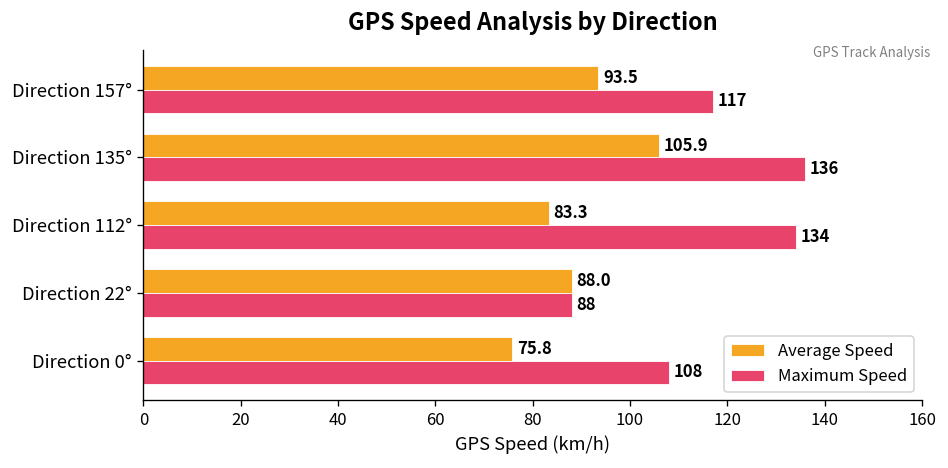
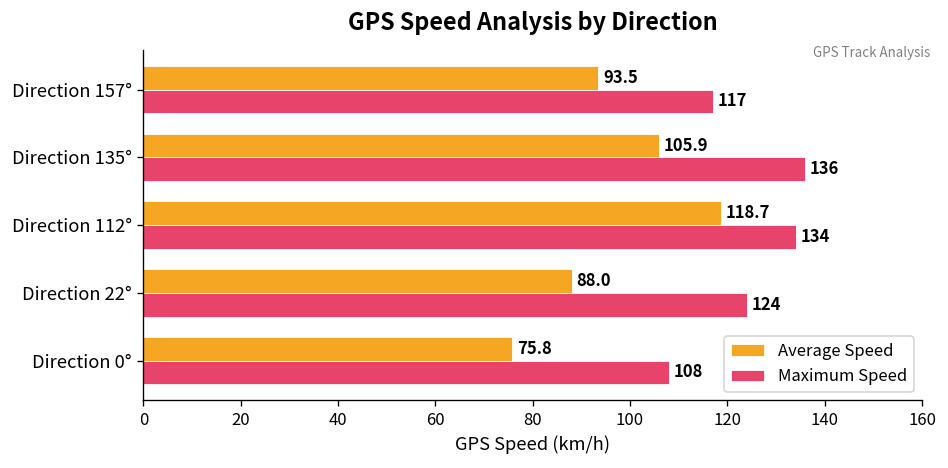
  {
    "Average Speed": {
      "Direction 157°": 93.5,
      "Direction 135°": 105.9,
-     "Direction 112°": 83.3,
+     "Direction 112°": 118.7,
      "Direction 22°": 88.0,
      "Direction 0°": 75.8
    },
    "Maximum Speed": {
      "Direction 157°": 117,
      "Direction 135°": 136,
      "Direction 112°": 134,
-     "Direction 22°": 88,
+     "Direction 22°": 124,
      "Direction 0°": 108
    }
  }
